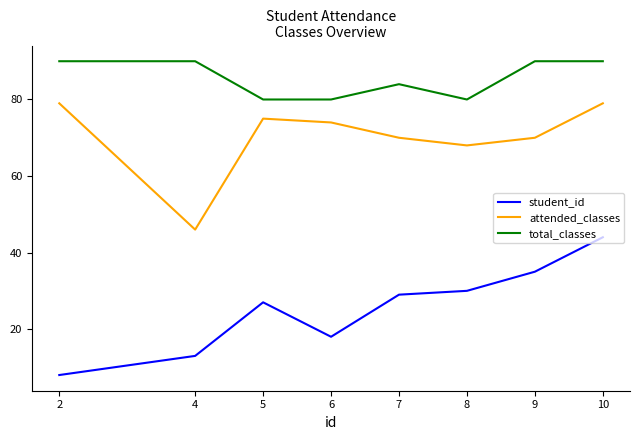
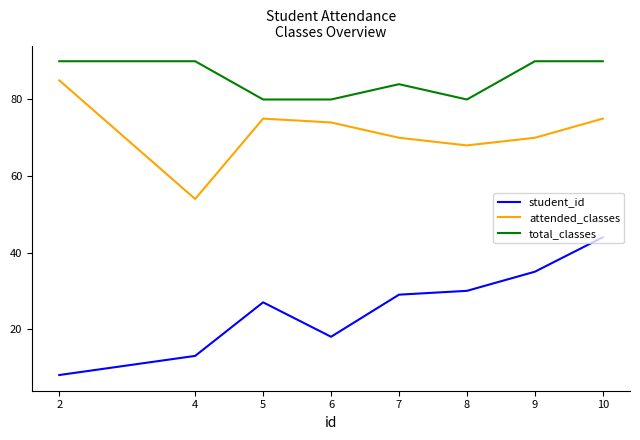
  {
    "student_id": {
      "2": 8,
      "4": 13,
      "5": 27,
      "6": 18,
      "7": 29,
      "8": 30,
      "9": 35
    },
    "attended_classes": {
-     "2": 79,
-     "4": 46,
+     "2": 85,
+     "4": 54,
      "5": 75,
      "6": 74,
      "7": 70,
      "8": 68,
      "9": 70,
-     "10": 79
+     "10": 75
    },
    "total_classes": {
      "2": 90,
      "4": 90,
      "5": 80,
      "6": 80,
      "7": 84,
      "8": 80,
      "9": 90,
      "10": 90
    }
  }
